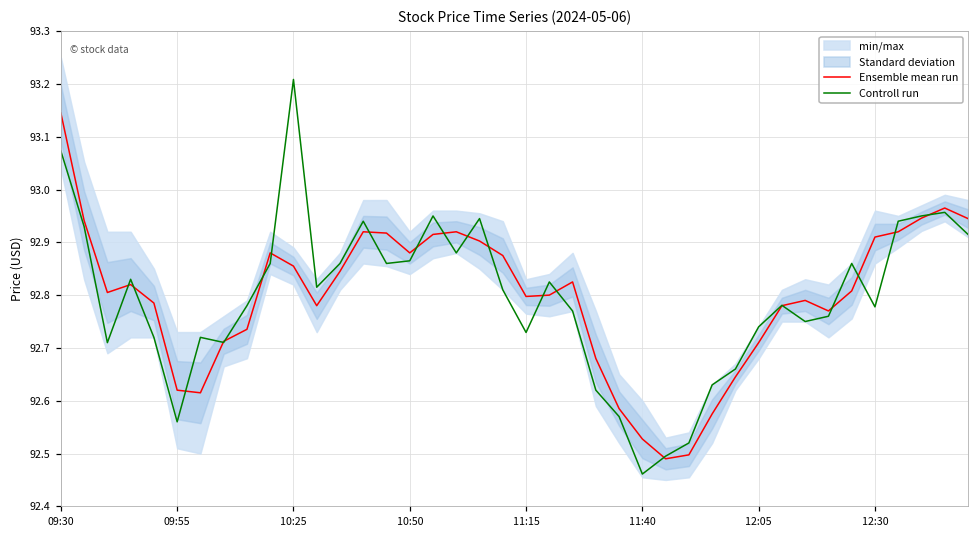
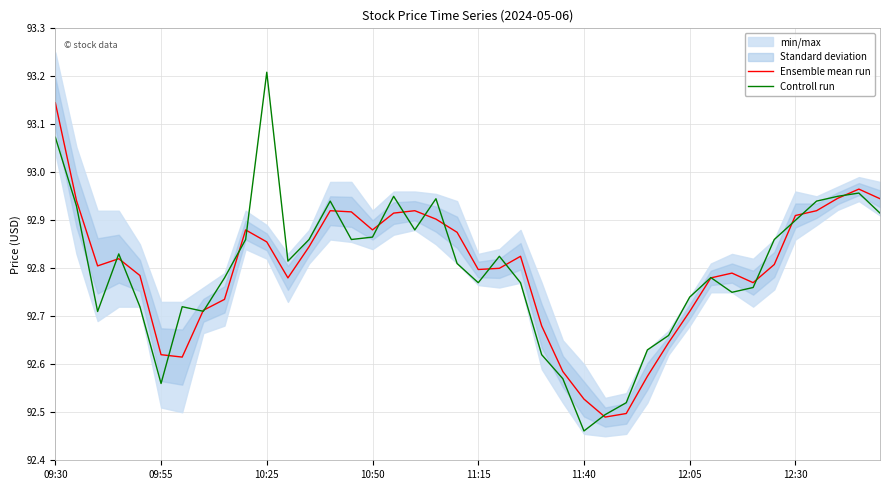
  {
    "Ensemble mean run": {
      "09:30": 93.15,
      "09:55": 92.62,
      "10:25": 92.85,
      "10:50": 92.88,
      "11:15": 92.80,
      "11:40": 92.53,
      "12:05": 92.71,
      "12:30": 92.91
    },
    "Controll run": {
      "09:30": 93.07,
      "09:55": 92.56,
      "10:25": 93.21,
      "10:50": 92.86,
-     "11:15": 92.73,
+     "11:15": 92.77,
      "11:40": 92.46,
-     "12:30": 92.78
+     "12:30": 92.90
    }
  }
